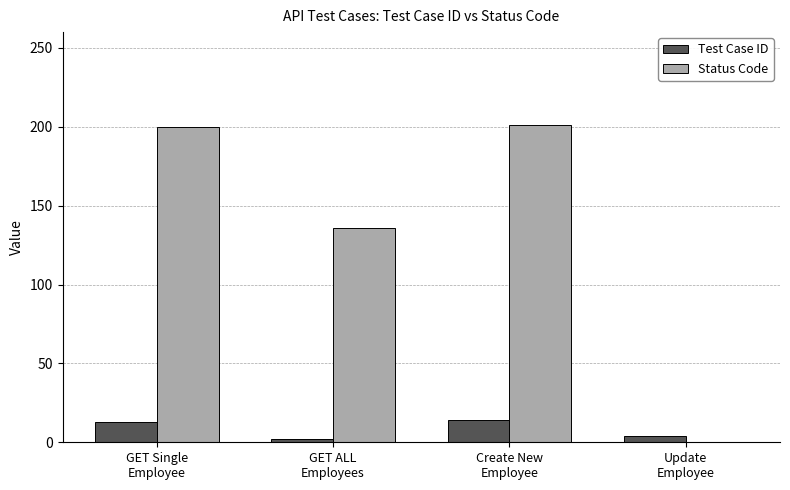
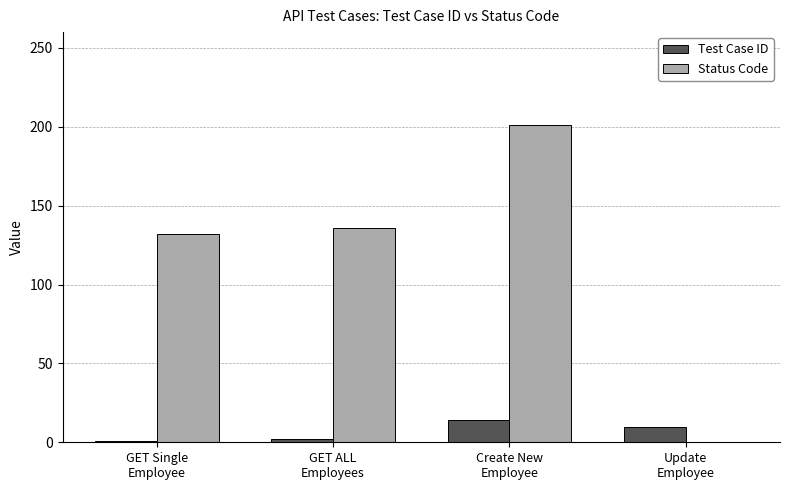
  {
    "Test Case ID": {
-     "GET Single Employee": 13,
+     "GET Single Employee": 1,
      "GET ALL Employees": 2,
      "Create New Employee": 14,
-     "Update Employee": 4
+     "Update Employee": 10
    },
    "Status Code": {
-     "GET Single Employee": 200,
+     "GET Single Employee": 132,
      "GET ALL Employees": 136,
      "Create New Employee": 201,
      "Update Employee": 0
    }
  }
